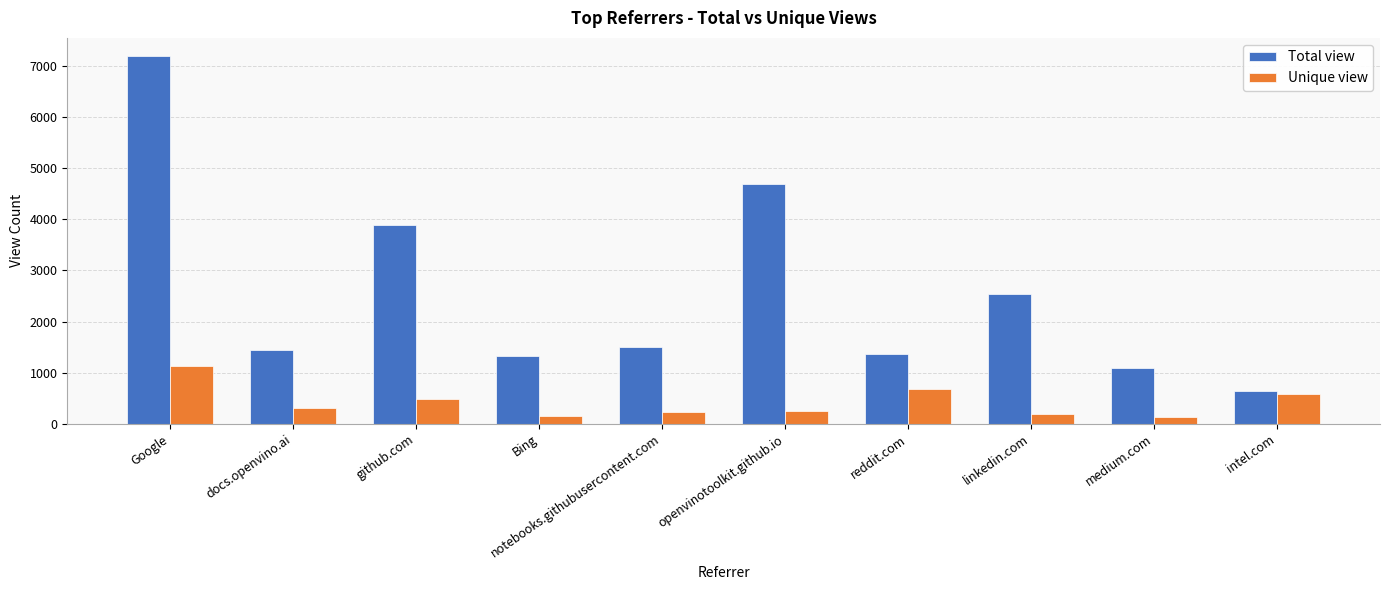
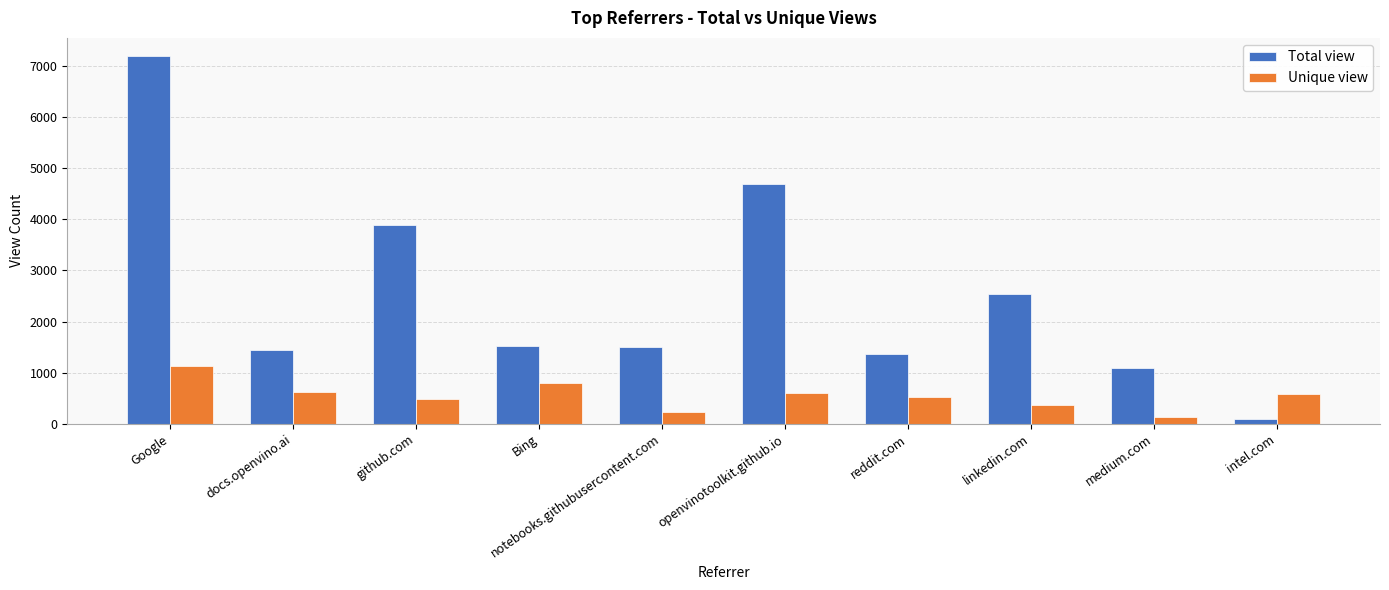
  {
    "Total view": {
      "Google": 7200,
      "docs.openvino.ai": 1400,
      "github.com": 3900,
-     "Bing": 1300,
+     "Bing": 1500,
      "notebooks.githubusercontent.com": 1500,
      "openvinotoolkit.github.io": 4700,
      "reddit.com": 1400,
      "linkedin.com": 2500,
      "medium.com": 1100,
-     "intel.com": 600
+     "intel.com": 100
    },
    "Unique view": {
      "Google": 1100,
-     "docs.openvino.ai": 300,
+     "docs.openvino.ai": 600,
      "github.com": 500,
-     "Bing": 200,
+     "Bing": 800,
      "notebooks.githubusercontent.com": 200,
-     "openvinotoolkit.github.io": 200,
-     "reddit.com": 700,
-     "linkedin.com": 200,
+     "openvinotoolkit.github.io": 600,
+     "reddit.com": 500,
+     "linkedin.com": 400,
      "medium.com": 100,
      "intel.com": 600
    }
  }
